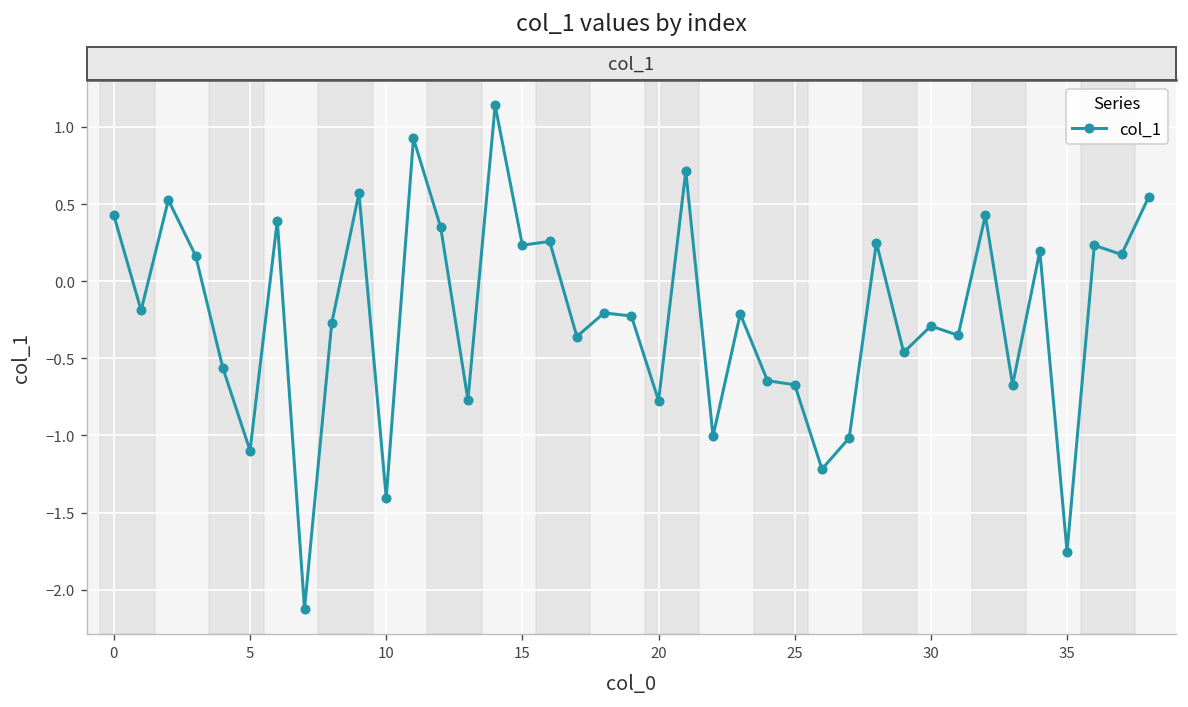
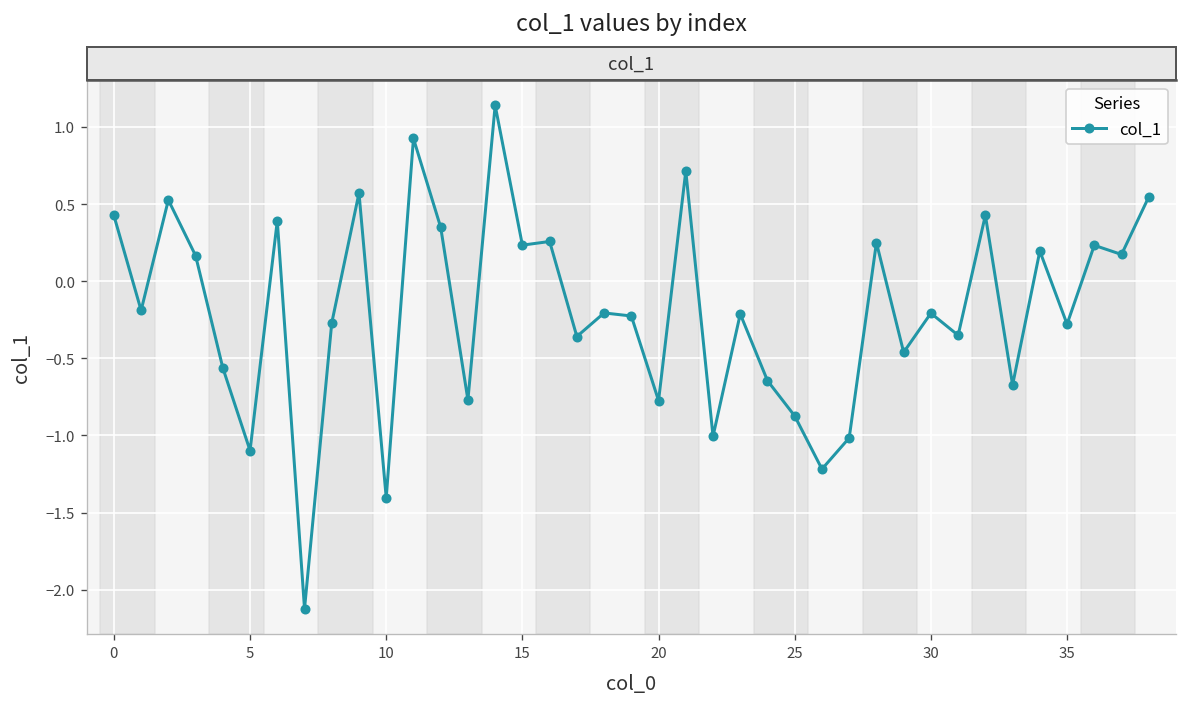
  {
    "0": 0.43,
    "5": -1.10,
    "10": -1.40,
    "15": 0.23,
    "20": -0.77,
-   "25": -0.67,
-   "30": -0.29,
-   "35": -1.75
+   "25": -0.87,
+   "30": -0.21,
+   "35": -0.28
  }
